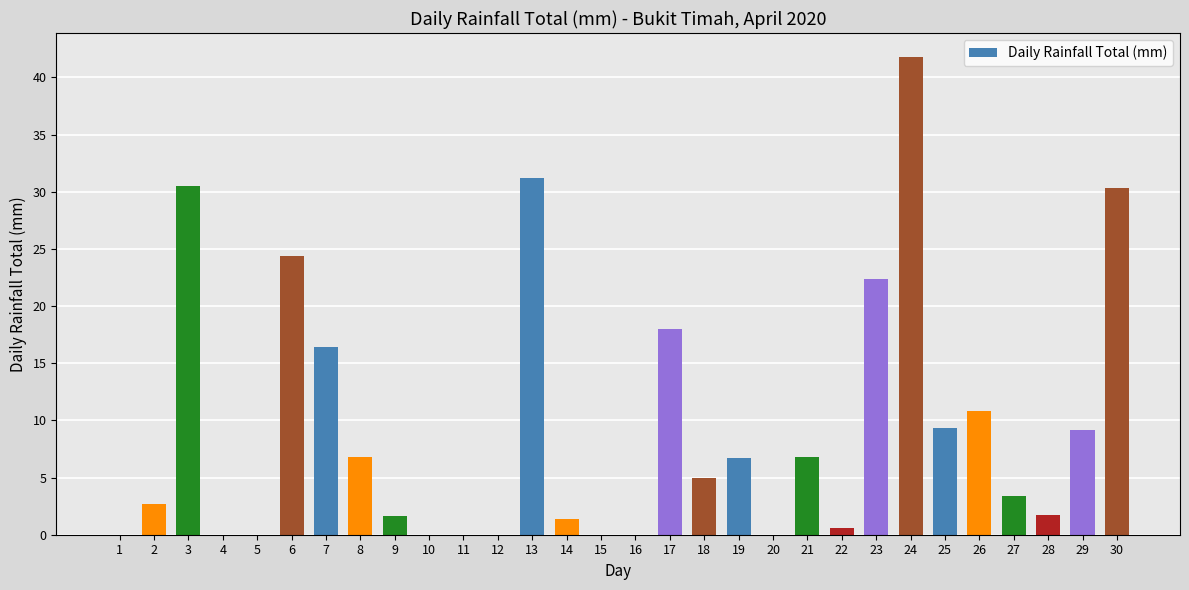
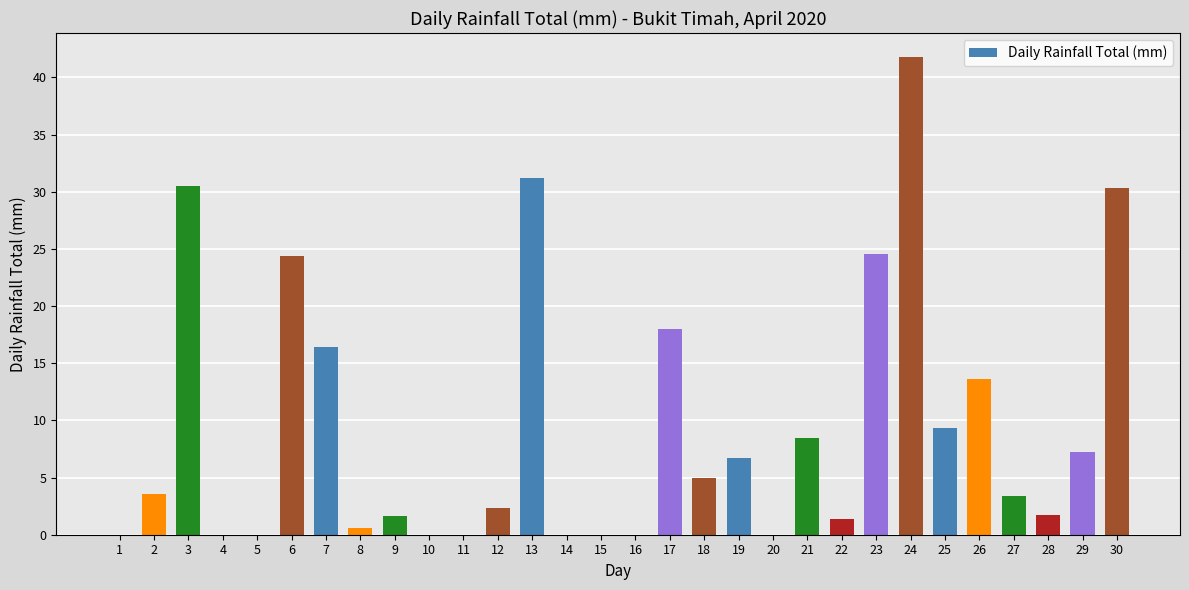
  {
    "1": 0.0,
-   "2": 2.7,
+   "2": 3.6,
    "3": 30.5,
    "4": 0.0,
    "5": 0.0,
    "6": 24.4,
    "7": 16.4,
-   "8": 6.8,
+   "8": 0.6,
    "9": 1.6,
    "10": 0.0,
    "11": 0.0,
-   "12": 0.0,
+   "12": 2.3,
    "13": 31.2,
-   "14": 1.4,
+   "14": 0.0,
    "15": 0.0,
    "16": 0.0,
    "17": 18.0,
    "18": 5.0,
    "19": 6.7,
    "20": 0.0,
-   "21": 6.8,
-   "22": 0.6,
-   "23": 22.4,
+   "21": 8.5,
+   "22": 1.4,
+   "23": 24.6,
    "24": 41.8,
    "25": 9.3,
-   "26": 10.8,
+   "26": 13.6,
    "27": 3.4,
    "28": 1.7,
-   "29": 9.2,
+   "29": 7.2,
    "30": 30.3
  }
